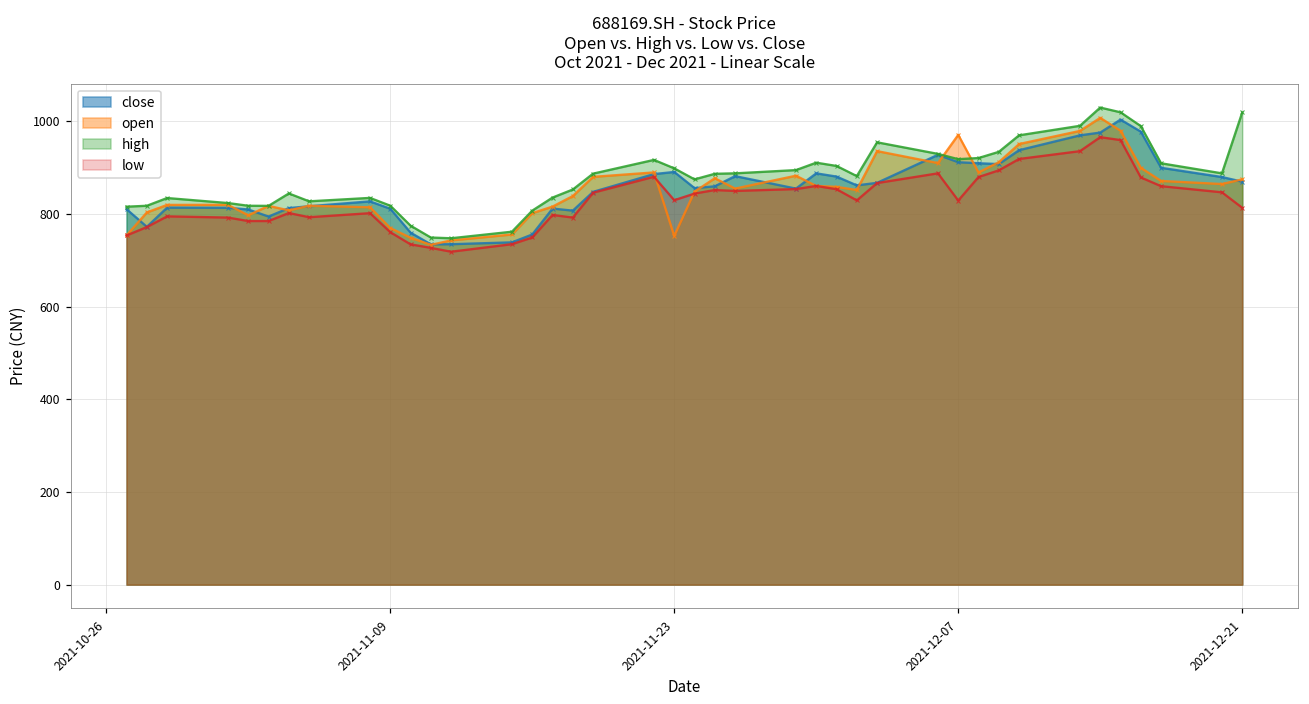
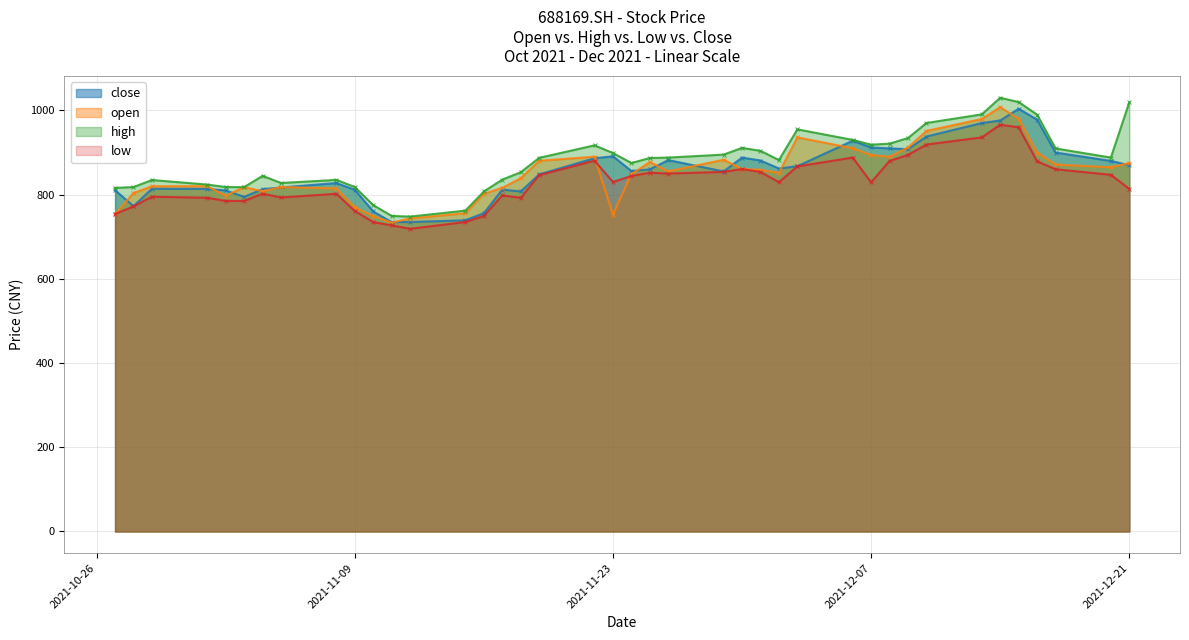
  {
    "close": {
      "2021-11-09": 810,
      "2021-11-23": 890,
      "2021-12-07": 910
    },
    "open": {
      "2021-11-09": 770,
      "2021-11-23": 750,
-     "2021-12-07": 970
+     "2021-12-07": 890
    },
    "high": {
      "2021-11-09": 820,
      "2021-11-23": 900,
      "2021-12-07": 920,
      "2021-12-21": 1020
    },
    "low": {
      "2021-11-09": 760,
      "2021-11-23": 830,
      "2021-12-07": 830,
      "2021-12-21": 810
    }
  }
